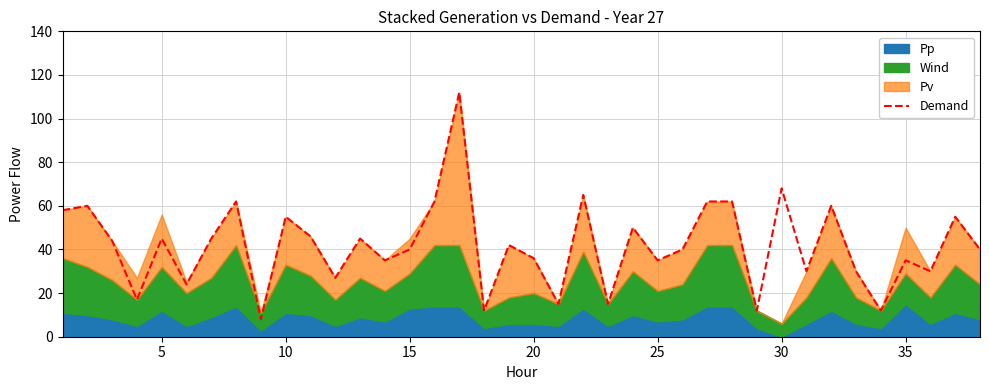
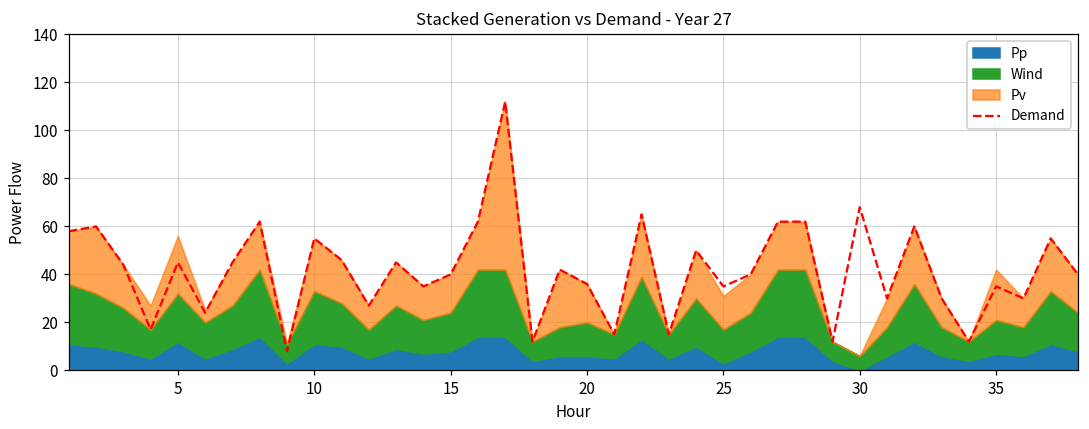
  {
    "Demand": {
      "5": 45,
      "30": 68,
      "35": 35
    },
    "Pp": {
-     "15": 13,
-     "25": 7,
-     "35": 15
+     "15": 8,
+     "25": 3,
+     "35": 7
    },
    "Wind": {
      "5": 20,
      "10": 22,
      "15": 16,
      "20": 14,
      "25": 14,
      "35": 14
    },
    "Pv": {
      "5": 24,
      "35": 21
    }
  }
